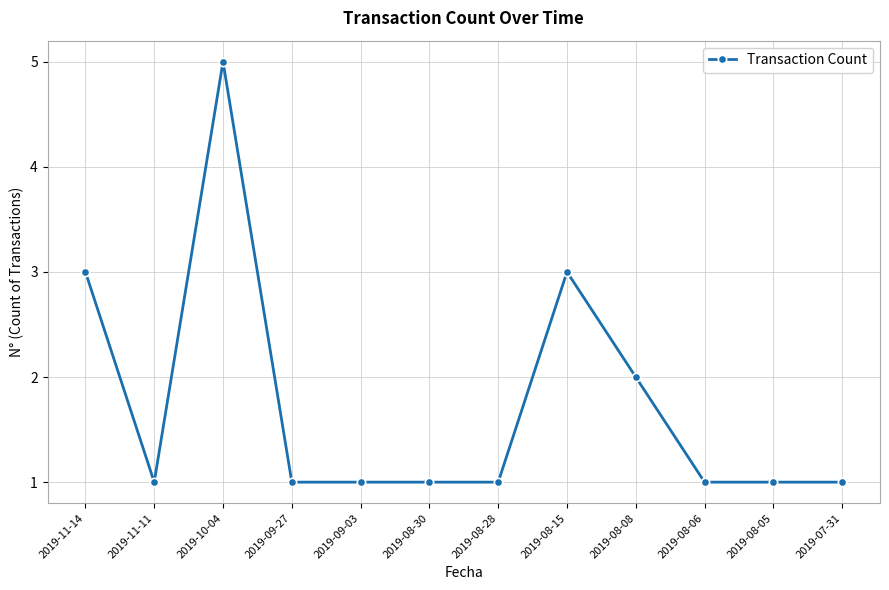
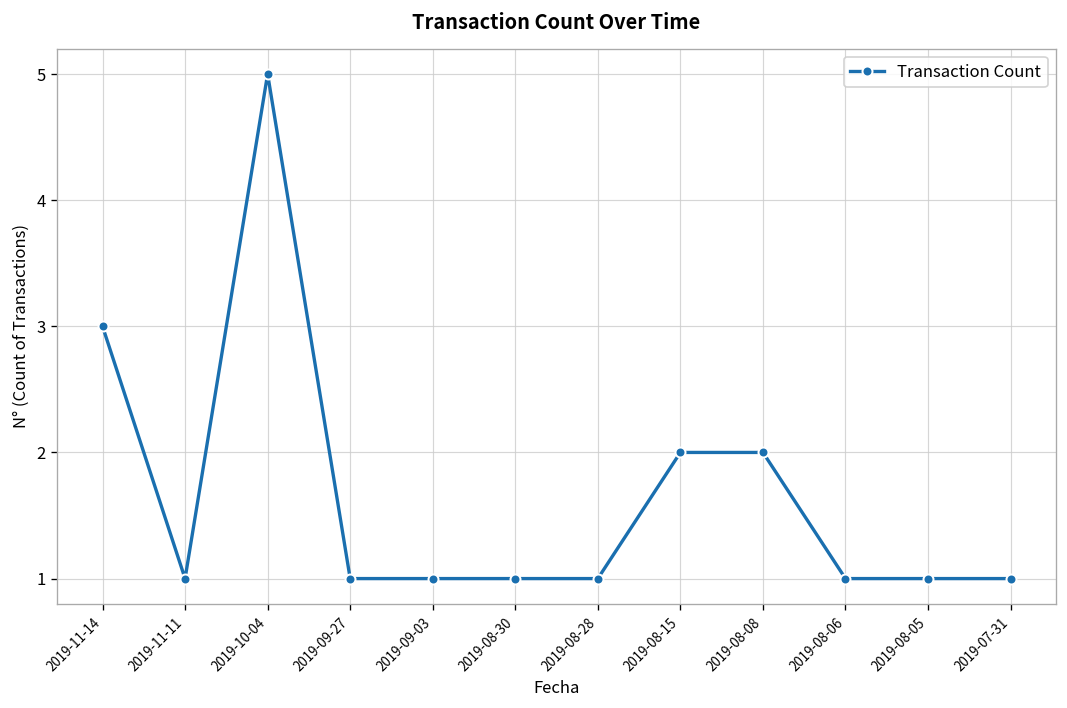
  {
    "2019-11-14": 3,
    "2019-11-11": 1,
    "2019-10-04": 5,
    "2019-09-27": 1,
    "2019-09-03": 1,
    "2019-08-30": 1,
    "2019-08-28": 1,
-   "2019-08-15": 3,
+   "2019-08-15": 2,
    "2019-08-08": 2,
    "2019-08-06": 1,
    "2019-08-05": 1,
    "2019-07-31": 1
  }
